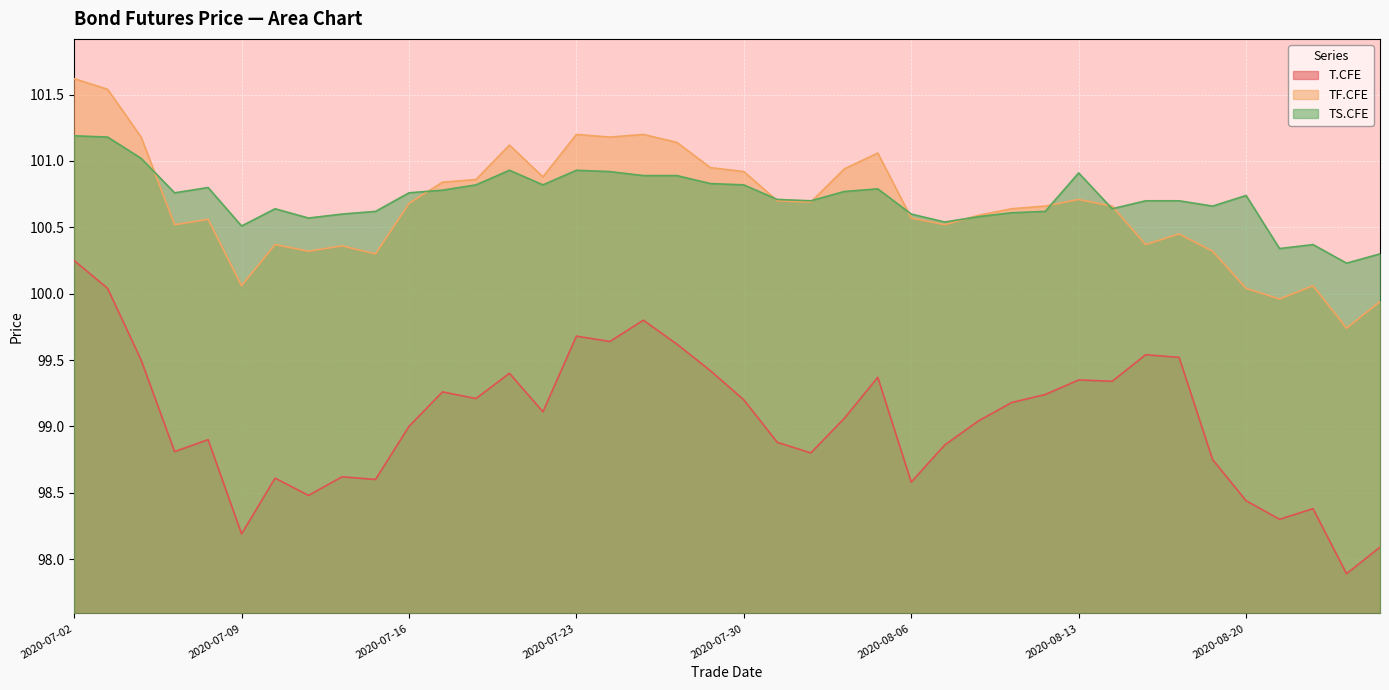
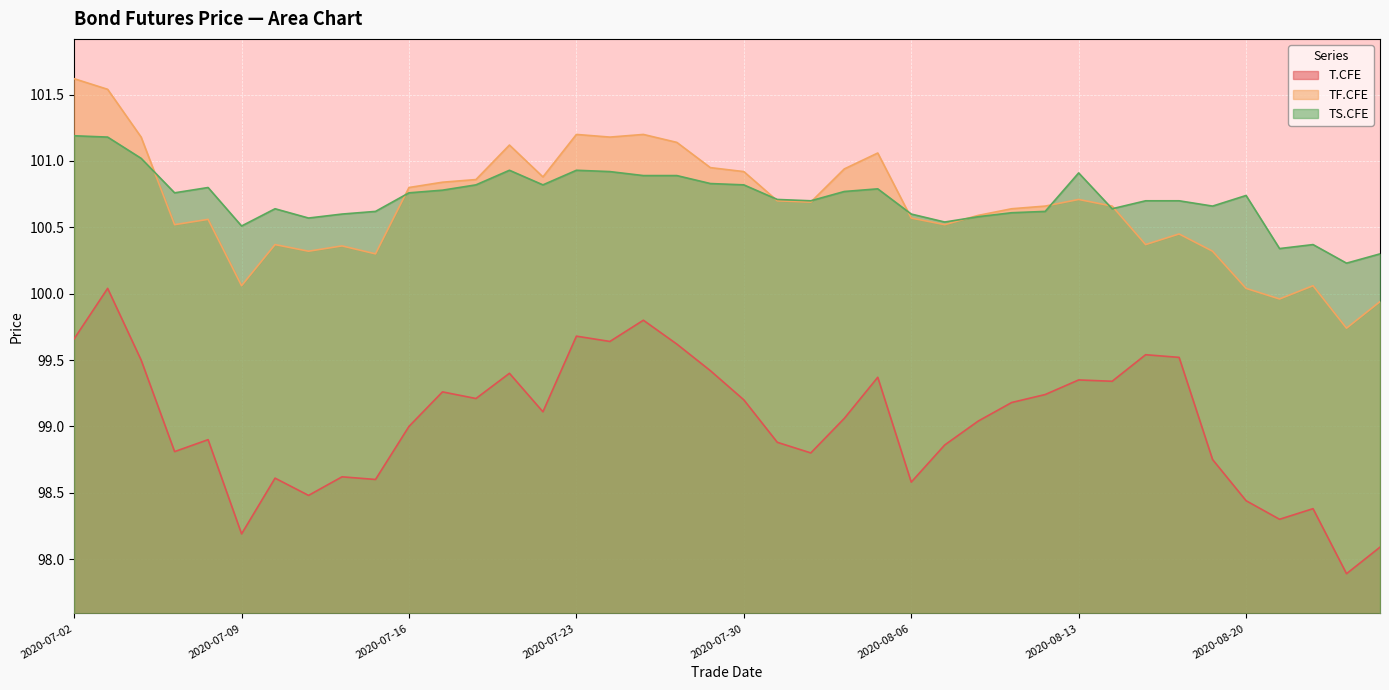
  {
    "T.CFE": {
-     "2020-07-02": 100.25,
+     "2020-07-02": 99.66,
      "2020-07-09": 98.19,
      "2020-07-16": 99.00,
      "2020-07-23": 99.68,
      "2020-07-30": 99.20,
      "2020-08-06": 98.58,
      "2020-08-13": 99.35,
      "2020-08-20": 98.44
    },
    "TF.CFE": {
      "2020-07-02": 101.62,
      "2020-07-09": 100.06,
-     "2020-07-16": 100.68,
+     "2020-07-16": 100.80,
      "2020-07-23": 101.20,
      "2020-07-30": 100.92,
      "2020-08-06": 100.57,
      "2020-08-13": 100.71,
      "2020-08-20": 100.04
    },
    "TS.CFE": {
      "2020-07-02": 101.19,
      "2020-07-09": 100.51,
      "2020-07-16": 100.76,
      "2020-07-23": 100.93,
      "2020-07-30": 100.82,
      "2020-08-06": 100.60,
      "2020-08-13": 100.91,
      "2020-08-20": 100.74
    }
  }
